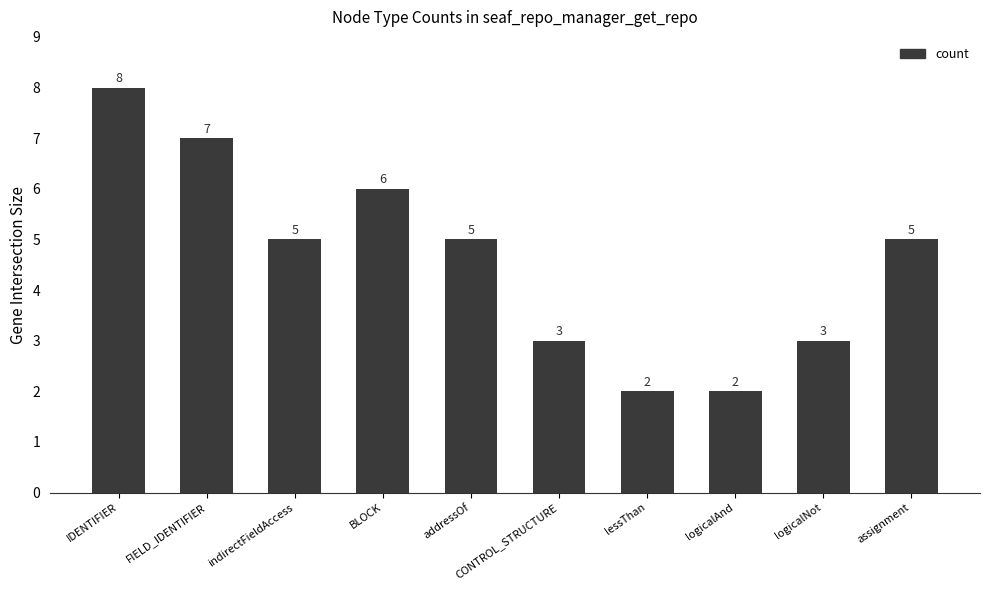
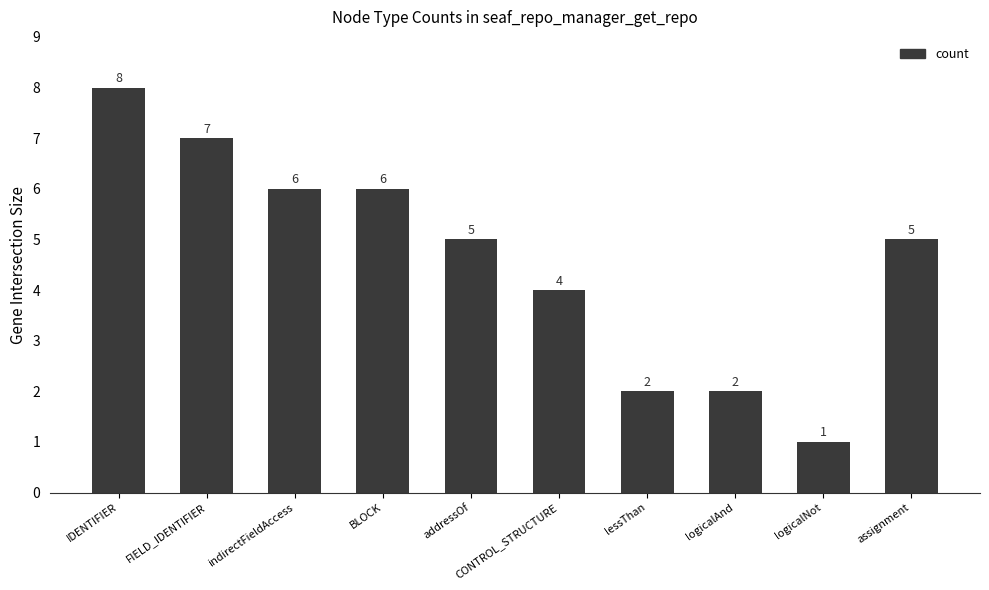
  {
    "IDENTIFIER": 8,
    "FIELD_IDENTIFIER": 7,
-   "indirectFieldAccess": 5,
+   "indirectFieldAccess": 6,
    "BLOCK": 6,
    "addressOf": 5,
-   "CONTROL_STRUCTURE": 3,
+   "CONTROL_STRUCTURE": 4,
    "lessThan": 2,
    "logicalAnd": 2,
-   "logicalNot": 3,
+   "logicalNot": 1,
    "assignment": 5
  }
